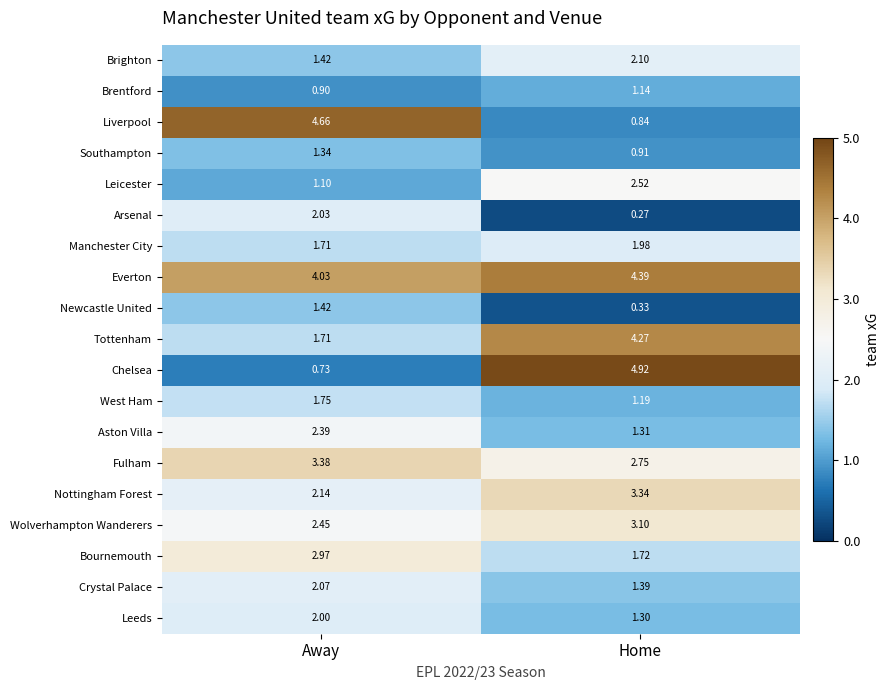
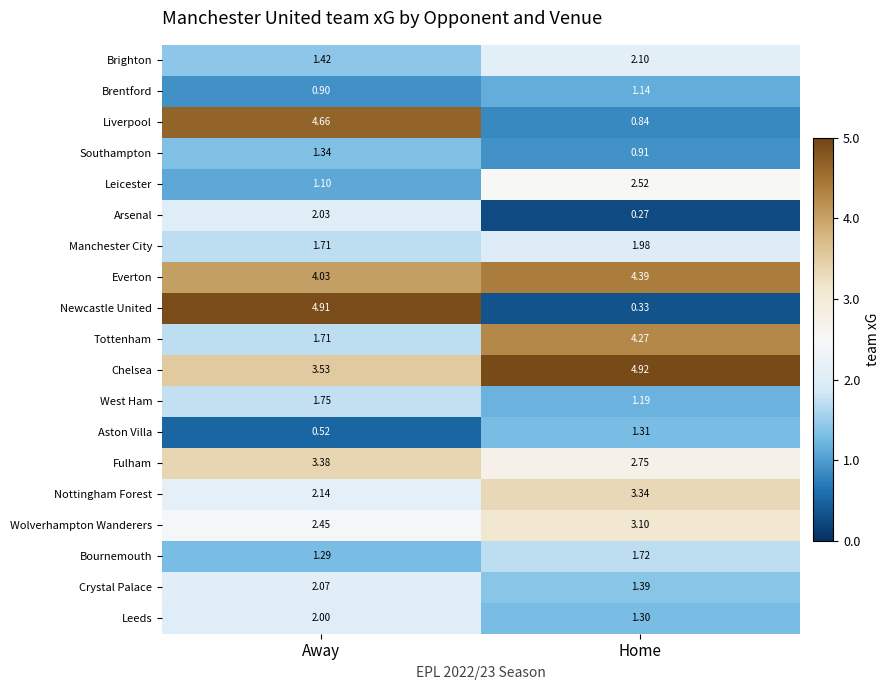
  {
    "Brighton": {
      "Away": 1.42,
      "Home": 2.10
    },
    "Brentford": {
      "Away": 0.90,
      "Home": 1.14
    },
    "Liverpool": {
      "Away": 4.66,
      "Home": 0.84
    },
    "Southampton": {
      "Away": 1.34,
      "Home": 0.91
    },
    "Leicester": {
      "Away": 1.10,
      "Home": 2.52
    },
    "Arsenal": {
      "Away": 2.03,
      "Home": 0.27
    },
    "Manchester City": {
      "Away": 1.71,
      "Home": 1.98
    },
    "Everton": {
      "Away": 4.03,
      "Home": 4.39
    },
    "Newcastle United": {
-     "Away": 1.42,
+     "Away": 4.91,
      "Home": 0.33
    },
    "Tottenham": {
      "Away": 1.71,
      "Home": 4.27
    },
    "Chelsea": {
-     "Away": 0.73,
+     "Away": 3.53,
      "Home": 4.92
    },
    "West Ham": {
      "Away": 1.75,
      "Home": 1.19
    },
    "Aston Villa": {
-     "Away": 2.39,
+     "Away": 0.52,
      "Home": 1.31
    },
    "Fulham": {
      "Away": 3.38,
      "Home": 2.75
    },
    "Nottingham Forest": {
      "Away": 2.14,
      "Home": 3.34
    },
    "Wolverhampton Wanderers": {
      "Away": 2.45,
      "Home": 3.10
    },
    "Bournemouth": {
-     "Away": 2.97,
+     "Away": 1.29,
      "Home": 1.72
    },
    "Crystal Palace": {
      "Away": 2.07,
      "Home": 1.39
    },
    "Leeds": {
      "Away": 2.00,
      "Home": 1.30
    }
  }
